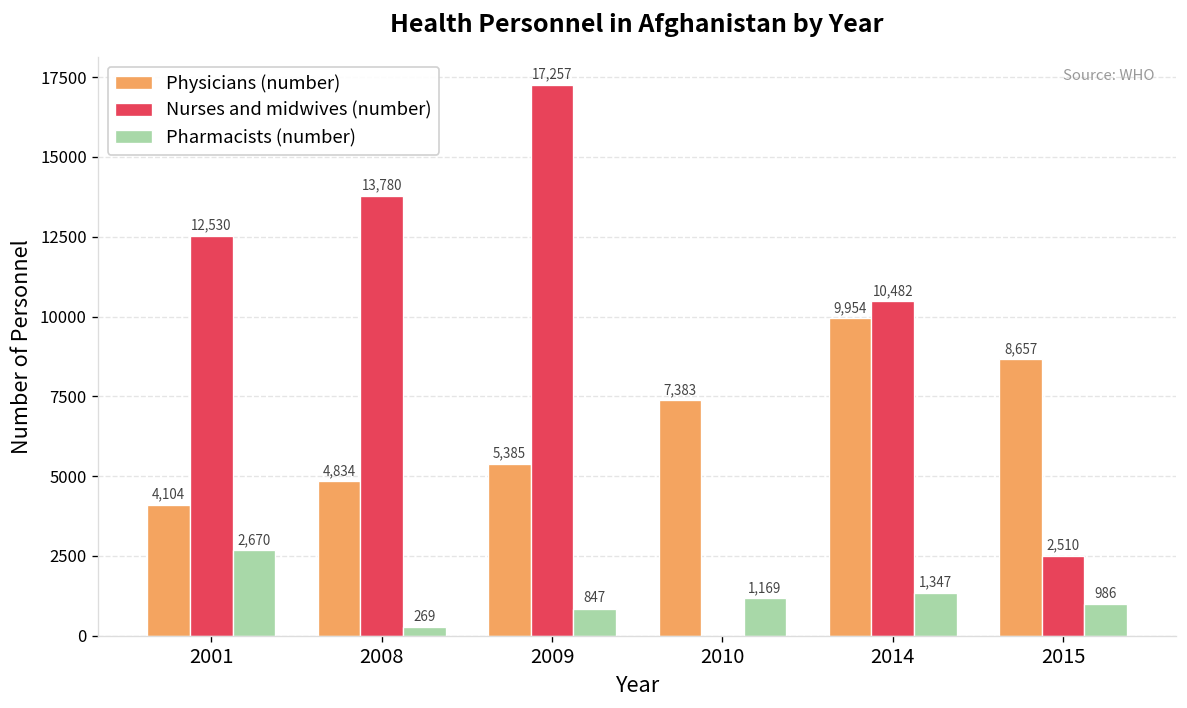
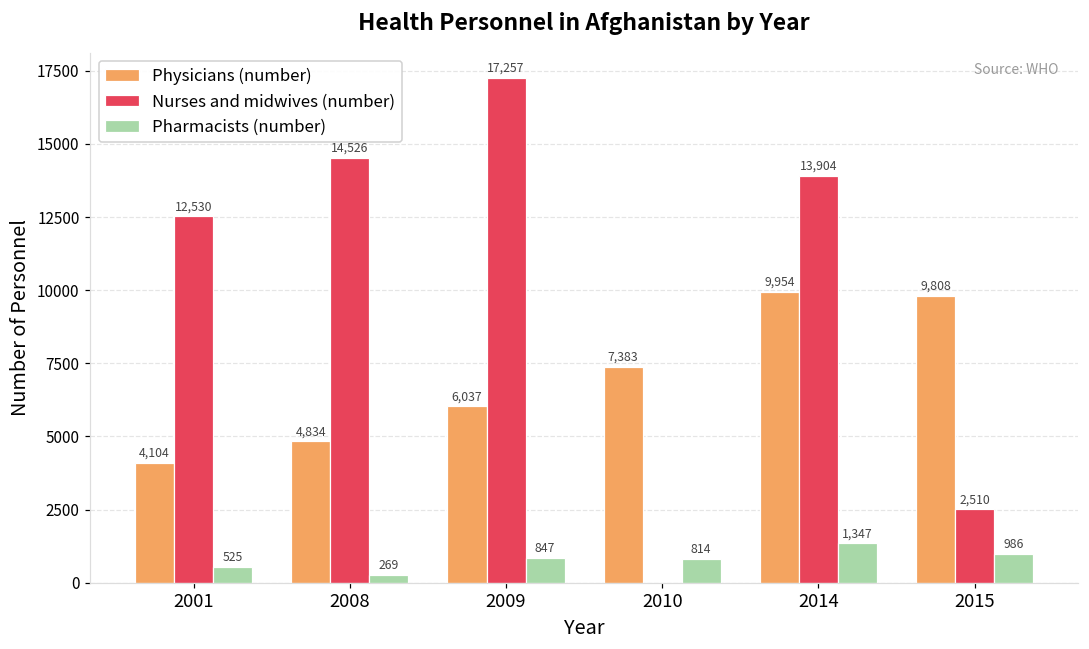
  {
    "Physicians (number)": {
      "2001": "4,104",
      "2008": "4,834",
-     "2009": "5,385",
+     "2009": "6,037",
      "2010": "7,383",
      "2014": "9,954",
-     "2015": "8,657"
+     "2015": "9,808"
    },
    "Nurses and midwives (number)": {
      "2001": "12,530",
-     "2008": "13800",
+     "2008": "14500",
      "2009": "17,257",
-     "2014": "10,482",
+     "2014": "13,904",
      "2015": "2,510"
    },
    "Pharmacists (number)": {
-     "2001": "2,670",
+     "2001": "525",
      "2008": "269",
      "2009": "847",
-     "2010": "1,169",
+     "2010": "814",
      "2014": "1,347",
      "2015": "986"
    }
  }
